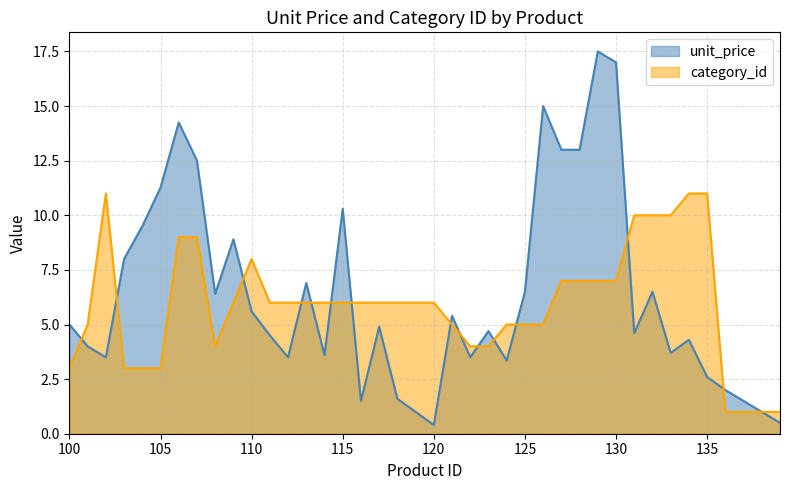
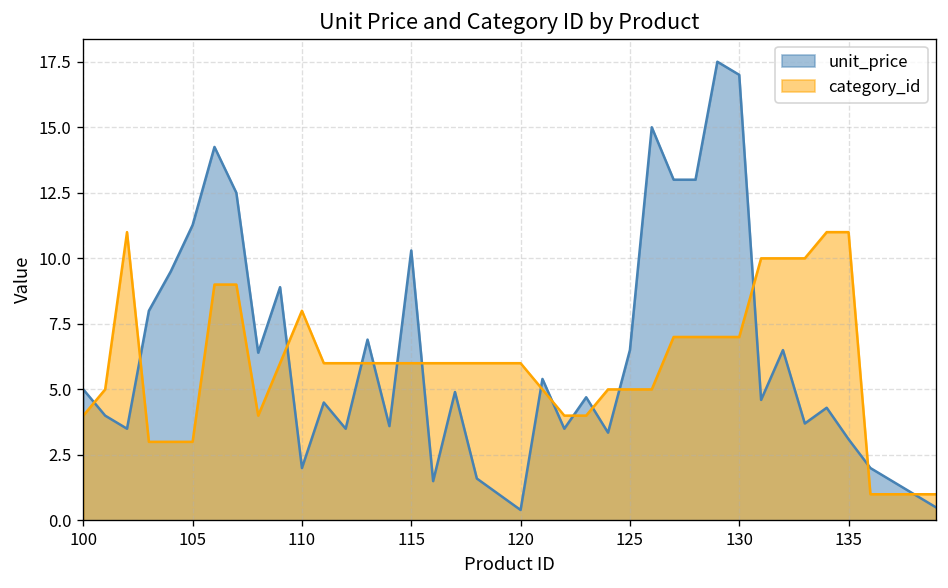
  {
    "unit_price": {
      "100": 5.0,
      "105": 11.3,
-     "110": 5.6,
+     "110": 2.0,
      "115": 10.3,
      "120": 0.4,
      "125": 6.5,
      "130": 17.0,
-     "135": 2.6
+     "135": 3.1
    },
    "category_id": {
-     "100": 3,
+     "100": 4,
      "105": 3,
      "110": 8,
      "115": 6,
      "120": 6,
      "125": 5,
      "130": 7,
      "135": 11
    }
  }
